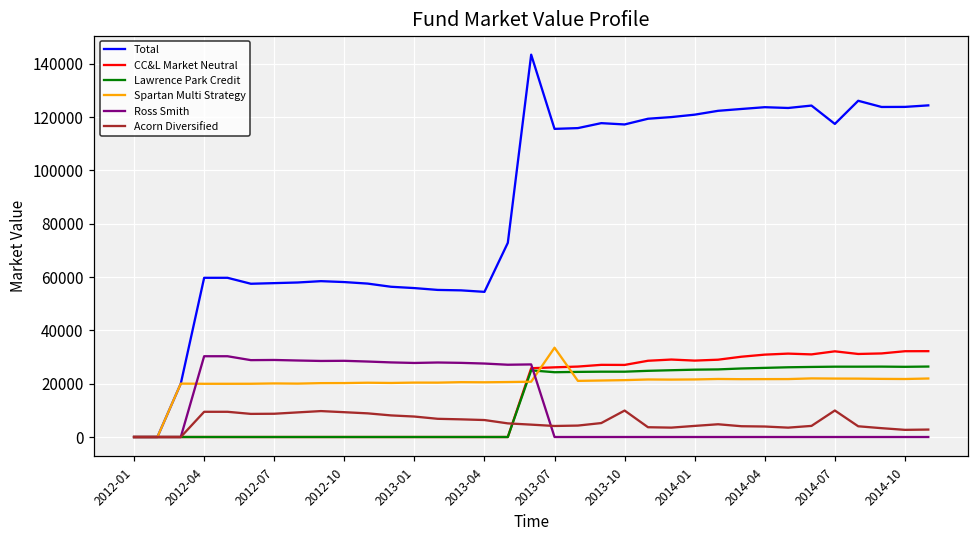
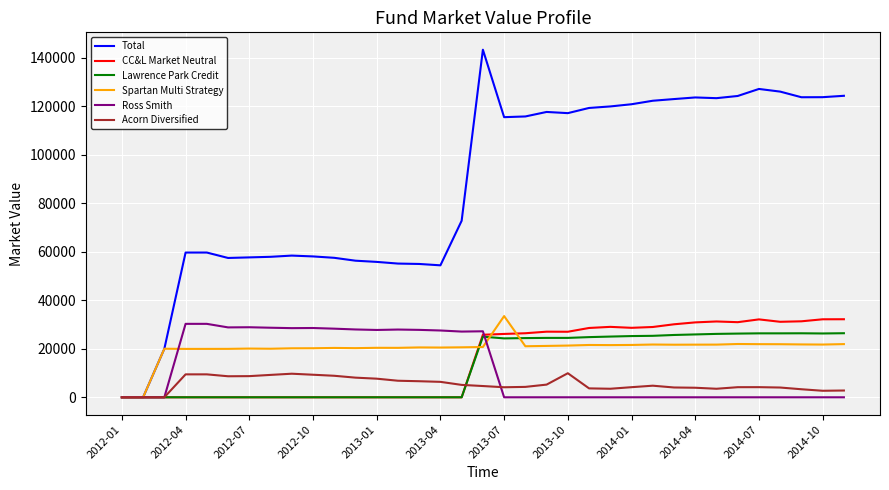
  {
    "Total": {
      "2012-04": 60000,
      "2012-07": 58000,
      "2012-10": 58000,
      "2013-01": 56000,
      "2013-04": 54000,
      "2013-07": 116000,
      "2013-10": 117000,
      "2014-01": 121000,
      "2014-04": 124000,
-     "2014-07": 117000,
+     "2014-07": 127000,
      "2014-10": 124000
    },
    "CC&L Market Neutral": {
      "2013-07": 26000,
      "2013-10": 27000,
      "2014-01": 29000,
      "2014-04": 31000,
      "2014-07": 32000,
      "2014-10": 32000
    },
    "Lawrence Park Credit": {
      "2013-07": 24000,
      "2013-10": 25000,
      "2014-01": 25000,
      "2014-04": 26000,
      "2014-07": 26000,
      "2014-10": 26000
    },
    "Spartan Multi Strategy": {
      "2012-04": 20000,
      "2012-07": 20000,
      "2012-10": 20000,
      "2013-01": 20000,
      "2013-04": 21000,
      "2013-07": 34000,
      "2013-10": 21000,
      "2014-01": 22000,
      "2014-04": 22000,
      "2014-07": 22000,
      "2014-10": 22000
    },
    "Ross Smith": {
      "2012-04": 30000,
      "2012-07": 29000,
      "2012-10": 29000,
      "2013-01": 28000,
      "2013-04": 28000,
      "2013-07": 0,
      "2013-10": 0,
      "2014-01": 0,
      "2014-04": 0,
      "2014-07": 0,
      "2014-10": 0
    },
    "Acorn Diversified": {
      "2012-04": 9000,
      "2012-07": 9000,
      "2012-10": 9000,
      "2013-01": 8000,
      "2013-04": 6000,
      "2013-07": 4000,
      "2013-10": 10000,
      "2014-01": 4000,
      "2014-04": 4000,
-     "2014-07": 10000,
+     "2014-07": 4000,
      "2014-10": 3000
    }
  }
